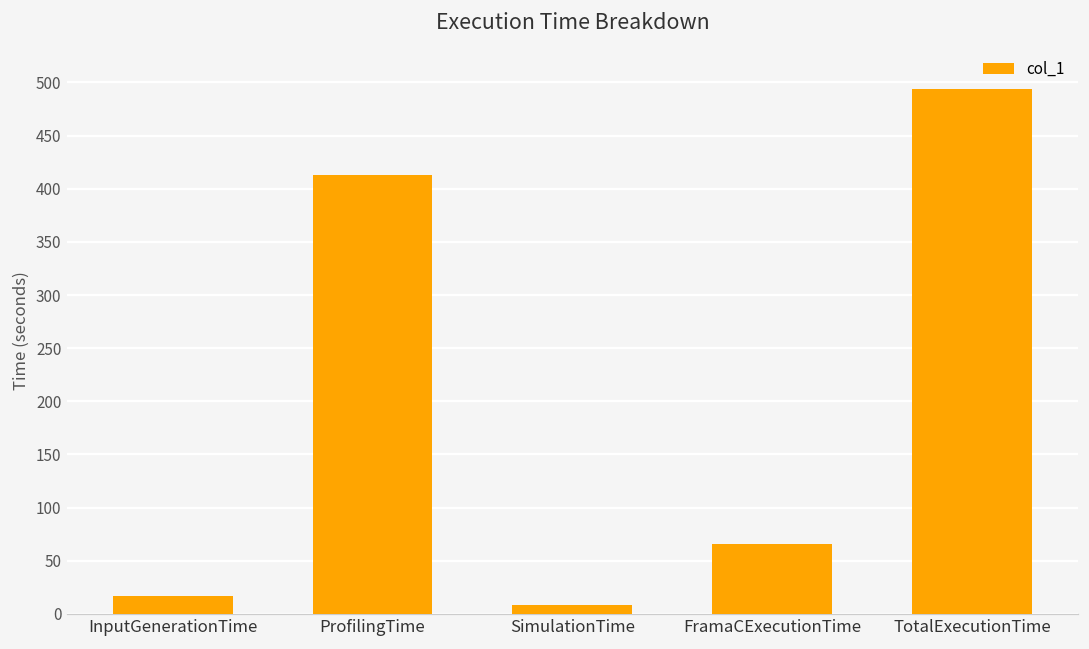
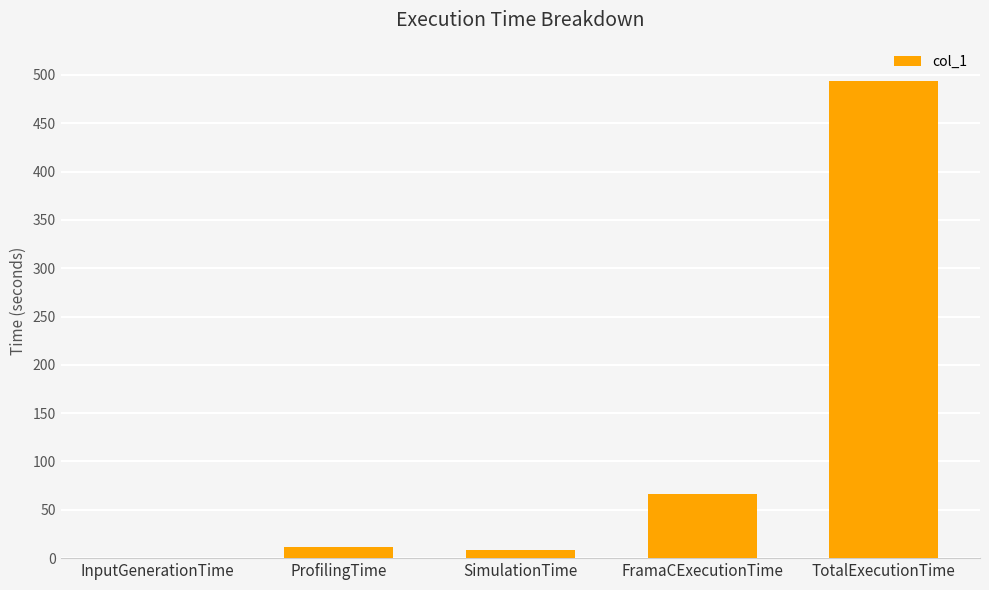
  {
-   "InputGenerationTime": 20,
-   "ProfilingTime": 410,
+   "InputGenerationTime": 0,
+   "ProfilingTime": 10,
    "SimulationTime": 10,
    "FramaCExecutionTime": 70,
    "TotalExecutionTime": 490
  }
